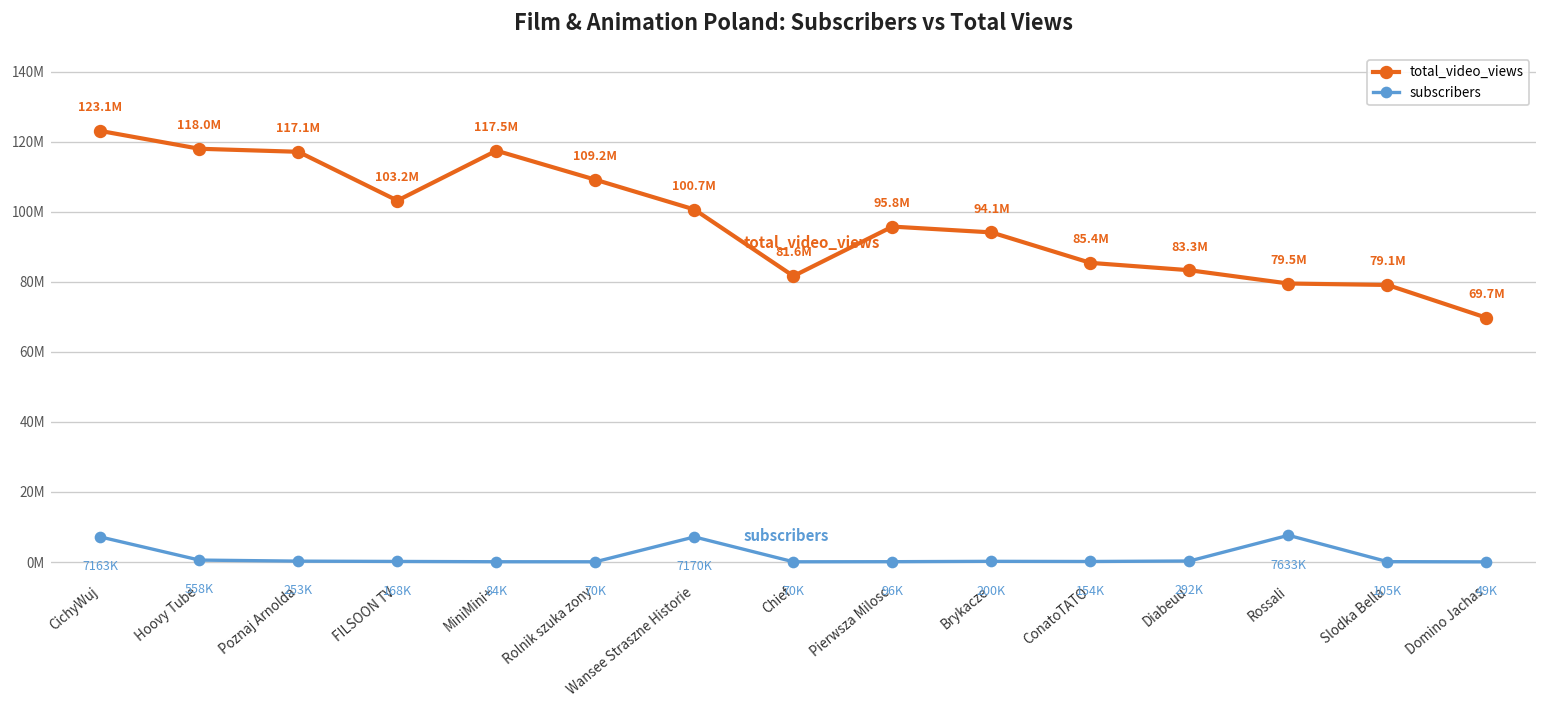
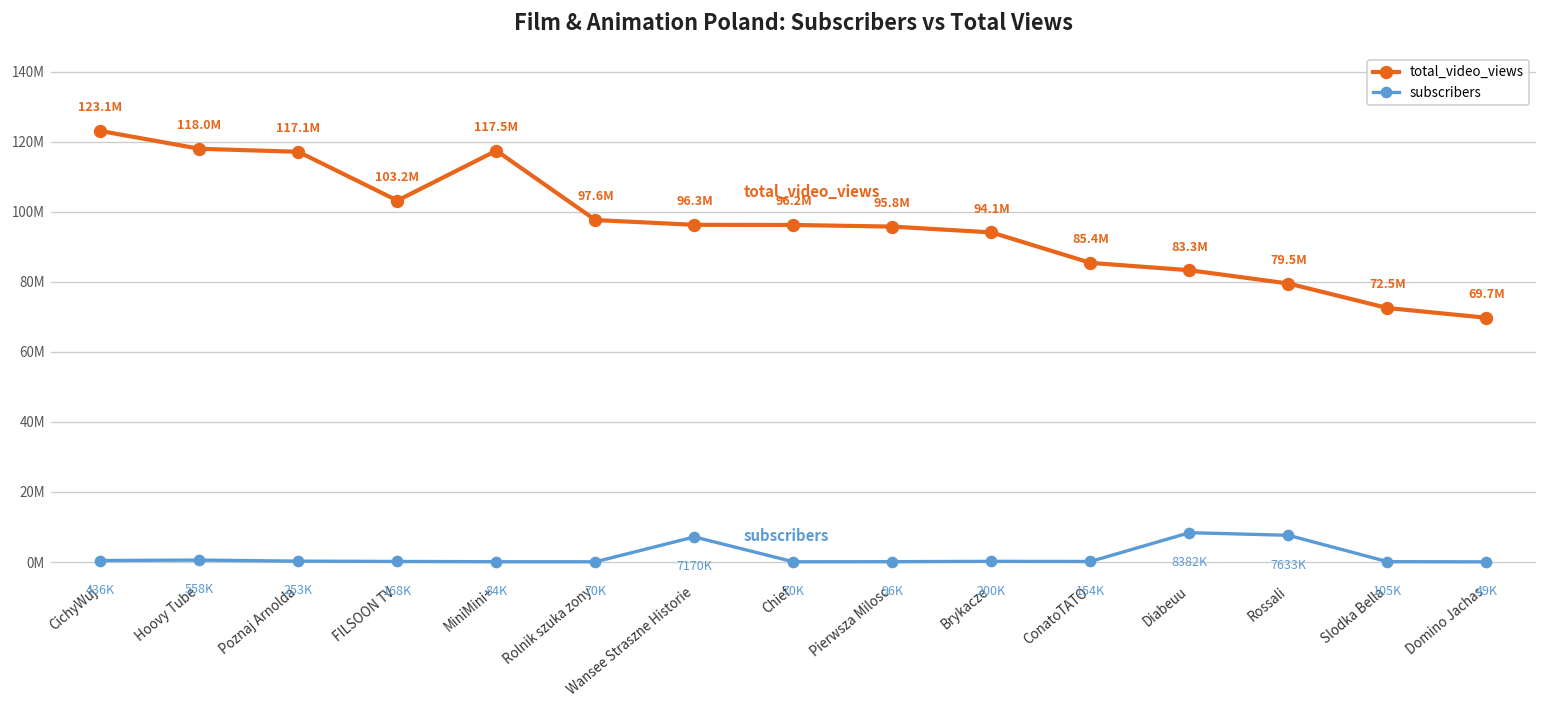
  {
    "total_video_views": {
      "CichyWuj": "123.1M",
      "Hoovy Tube": "118.0M",
      "Poznaj Arnolda": "117.1M",
      "FILSOON TV": "103.2M",
      "MiniMini+": "117.5M",
-     "Rolnik szuka zony": "109.2M",
-     "Wansee Straszne Historie": "100.7M",
-     "Chief": "81.6M",
+     "Rolnik szuka zony": "97.6M",
+     "Wansee Straszne Historie": "96.3M",
+     "Chief": "96.2M",
      "Pierwsza Milosc": "95.8M",
      "Brykacze": "94.1M",
      "ConatoTATO": "85.4M",
      "Diabeuu": "83.3M",
      "Rossali": "79.5M",
-     "Slodka Bella": "79.1M",
+     "Slodka Bella": "72.5M",
      "Domino Jachas": "69.7M"
    },
    "subscribers": {
-     "CichyWuj": "7163K",
+     "CichyWuj": "436K",
      "Hoovy Tube": "558K",
      "Poznaj Arnolda": "253K",
      "FILSOON TV": "168K",
      "MiniMini+": "84K",
      "Rolnik szuka zony": "70K",
      "Wansee Straszne Historie": "7170K",
      "Chief": "70K",
      "Pierwsza Milosc": "96K",
      "Brykacze": "200K",
      "ConatoTATO": "154K",
-     "Diabeuu": "292K",
+     "Diabeuu": "8382K",
      "Rossali": "7633K",
      "Slodka Bella": "105K",
      "Domino Jachas": "49K"
    }
  }
